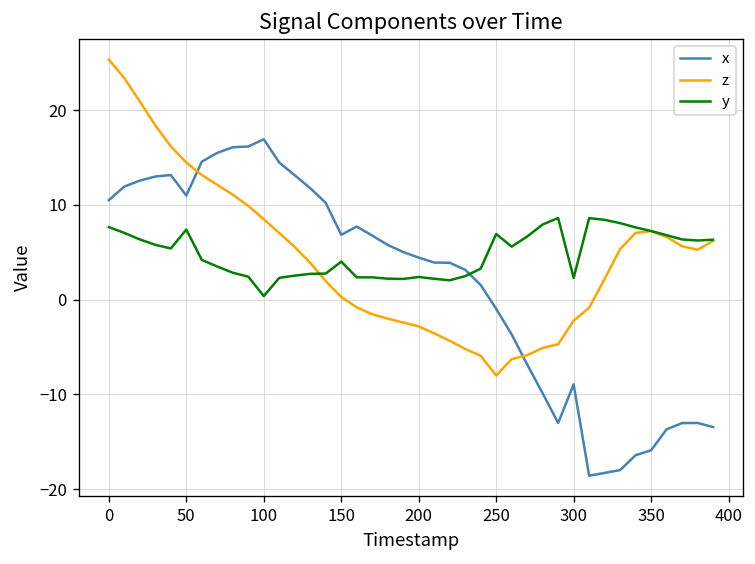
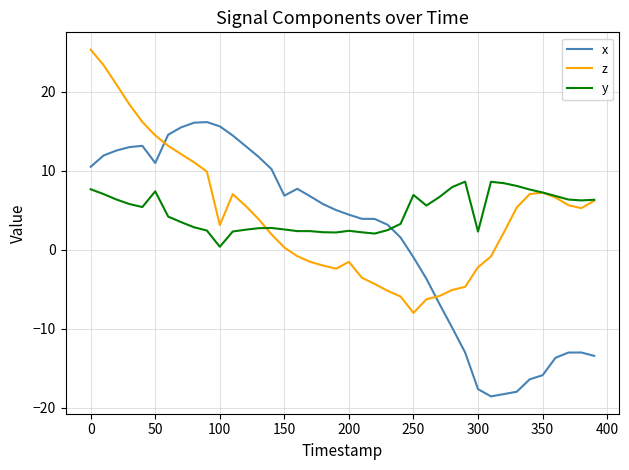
  {
    "x": {
      "0": 11,
      "50": 11,
-     "100": 17,
+     "100": 16,
      "150": 7,
      "200": 4,
      "250": -1,
-     "300": -9,
+     "300": -18,
      "350": -16
    },
    "z": {
      "0": 25,
      "50": 14,
-     "100": 8,
+     "100": 3,
      "150": 0,
-     "200": -3,
+     "200": -2,
      "250": -8,
      "300": -2
    },
    "y": {
      "0": 8,
      "50": 7,
      "100": 0,
-     "150": 4,
+     "150": 3,
      "200": 2,
      "250": 7,
      "300": 2
    }
  }
